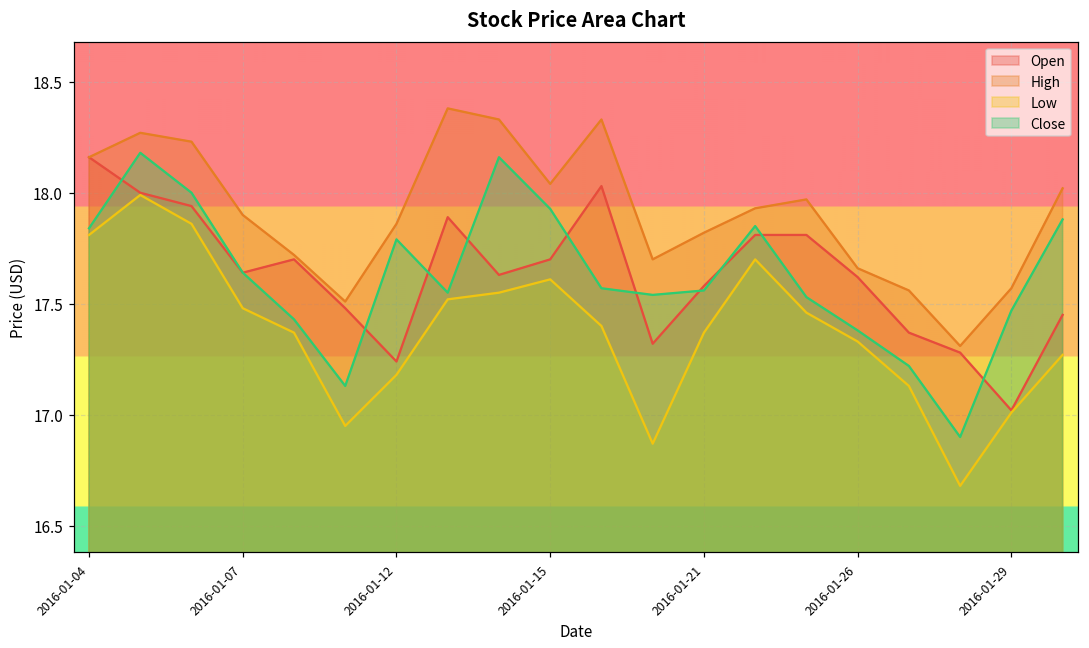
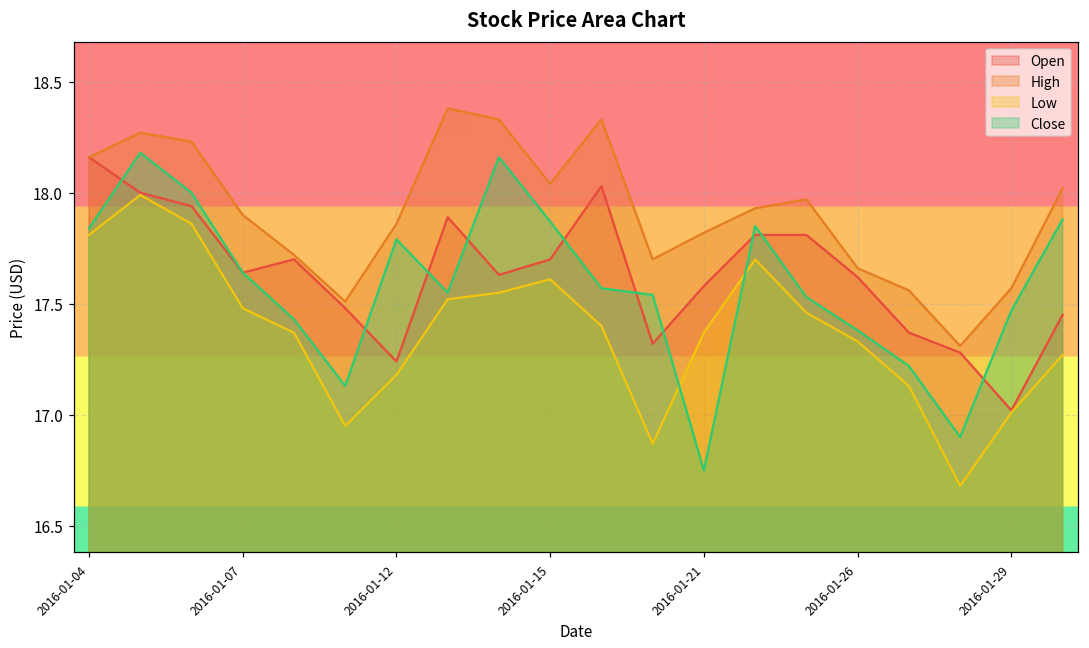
  {
    "Close": {
      "2016-01-04": 17.84,
      "2016-01-12": 17.79,
-     "2016-01-15": 17.93,
-     "2016-01-21": 17.56,
+     "2016-01-15": 17.87,
+     "2016-01-21": 16.75,
      "2016-01-26": 17.38,
      "2016-01-29": 17.47
    }
  }
